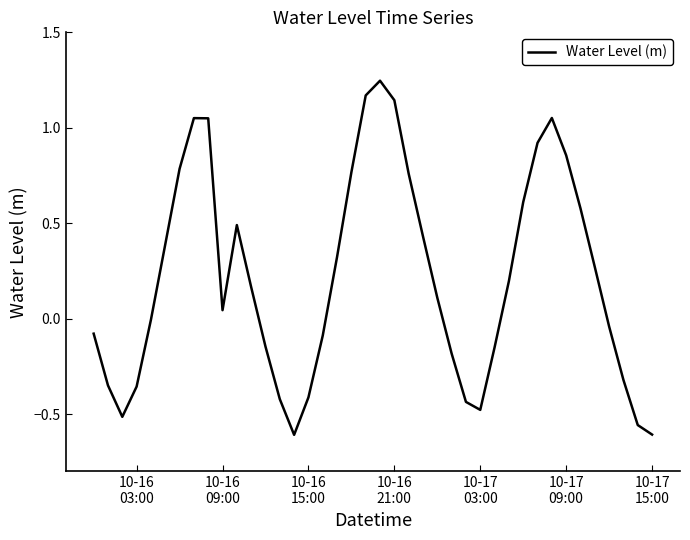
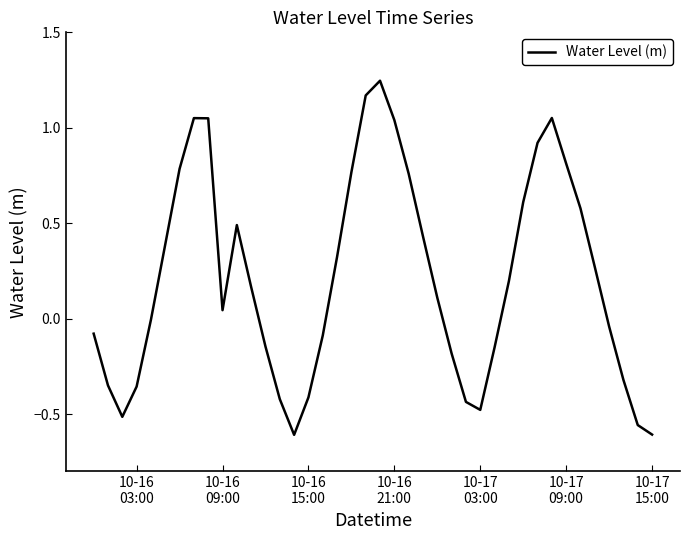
  {
    "10-16 03:00": -0.36,
    "10-16 09:00": 0.04,
    "10-16 15:00": -0.41,
-   "10-16 21:00": 1.14,
+   "10-16 21:00": 1.04,
    "10-17 03:00": -0.48,
-   "10-17 09:00": 0.86,
+   "10-17 09:00": 0.81,
    "10-17 15:00": -0.61
  }
